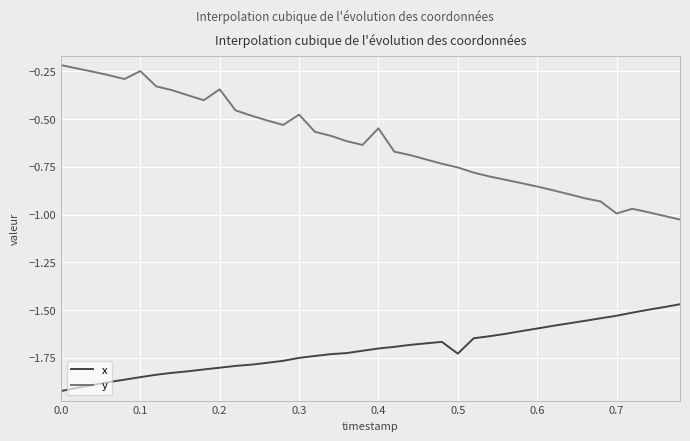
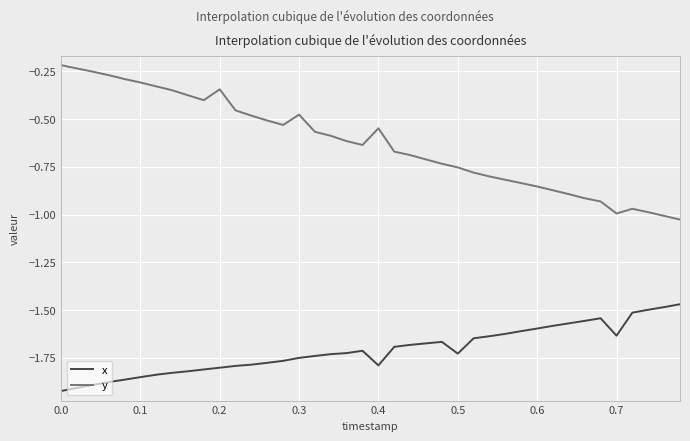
  {
    "x": {
      "0.0": -1.92,
      "0.1": -1.85,
      "0.2": -1.80,
      "0.3": -1.75,
-     "0.4": -1.70,
+     "0.4": -1.79,
      "0.5": -1.73,
      "0.6": -1.60,
-     "0.7": -1.53
+     "0.7": -1.63
    },
    "y": {
      "0.0": -0.22,
-     "0.1": -0.25,
+     "0.1": -0.31,
      "0.2": -0.34,
      "0.3": -0.48,
      "0.4": -0.55,
      "0.5": -0.75,
      "0.6": -0.85,
      "0.7": -0.99
    }
  }
